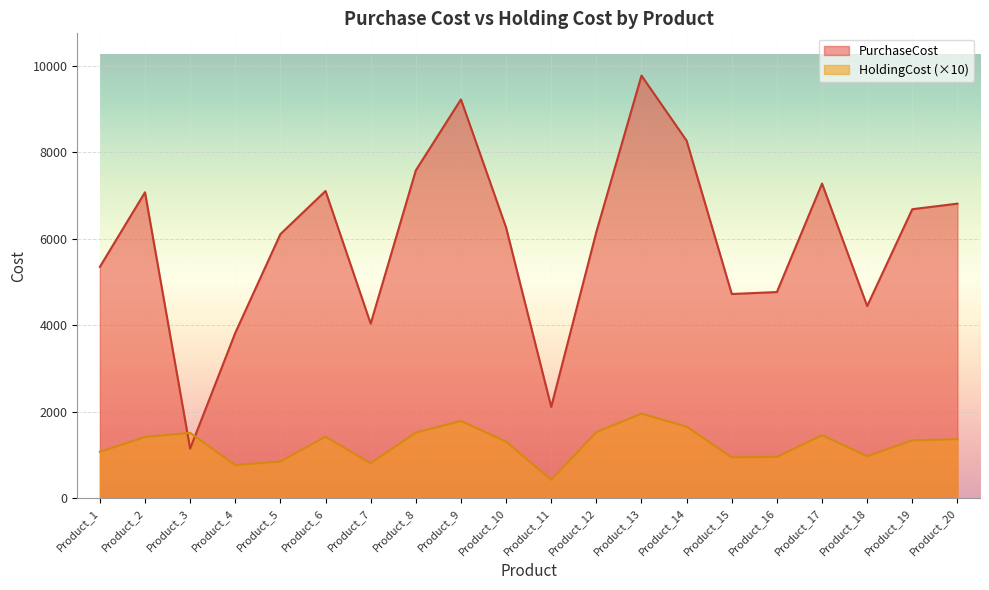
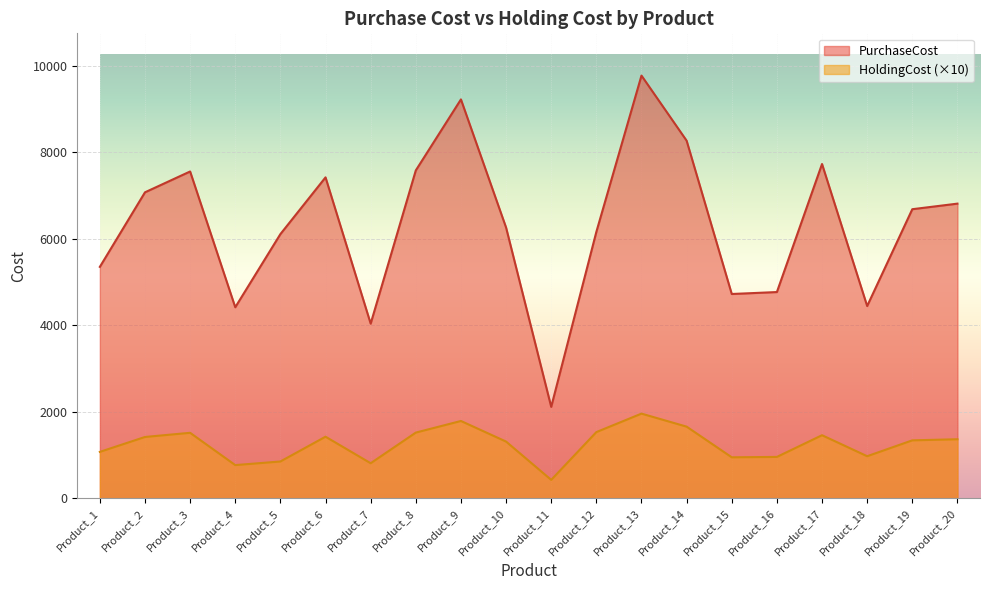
  {
    "PurchaseCost": {
      "Product_1": 5400,
      "Product_2": 7100,
-     "Product_3": 1100,
-     "Product_4": 3800,
+     "Product_3": 7600,
+     "Product_4": 4400,
      "Product_5": 6100,
-     "Product_6": 7100,
+     "Product_6": 7400,
      "Product_7": 4000,
      "Product_8": 7600,
      "Product_9": 9200,
      "Product_10": 6300,
      "Product_11": 2100,
      "Product_12": 6200,
      "Product_13": 9800,
      "Product_14": 8300,
      "Product_15": 4700,
      "Product_16": 4800,
-     "Product_17": 7300,
+     "Product_17": 7700,
      "Product_18": 4400,
      "Product_19": 6700,
      "Product_20": 6800
    },
    "HoldingCost (×10)": {
      "Product_1": 1100,
      "Product_2": 1400,
      "Product_3": 1500,
      "Product_4": 800,
      "Product_5": 800,
      "Product_6": 1400,
      "Product_7": 800,
      "Product_8": 1500,
      "Product_9": 1800,
      "Product_10": 1300,
      "Product_11": 400,
      "Product_12": 1500,
      "Product_13": 2000,
      "Product_14": 1700,
      "Product_15": 900,
      "Product_16": 1000,
      "Product_17": 1500,
      "Product_18": 1000,
      "Product_19": 1300,
      "Product_20": 1400
    }
  }
